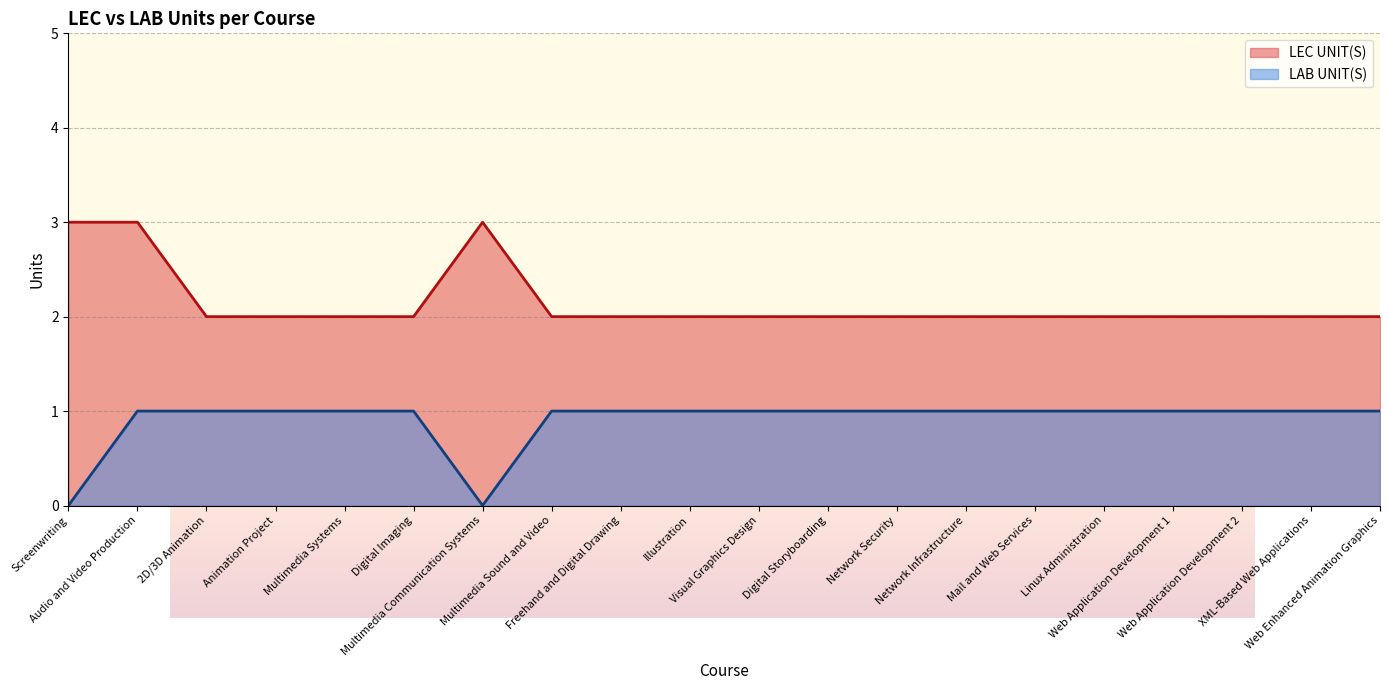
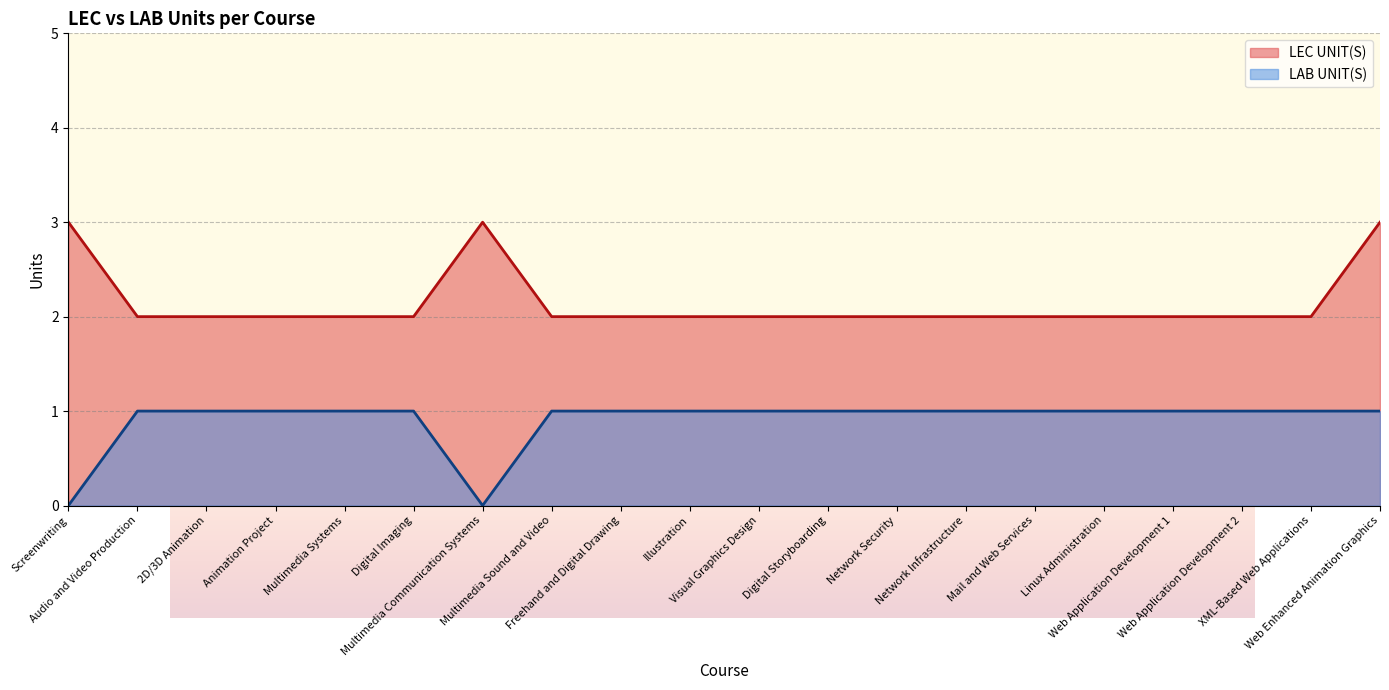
  {
    "LEC vs LAB Units per Course": {
      "LEC UNIT(S)": {
        "Screenwriting": 3,
-       "Audio and Video Production": 3,
-       "Web Enhanced Animation Graphics": 2
+       "Audio and Video Production": 2,
+       "Web Enhanced Animation Graphics": 3
      },
      "LAB UNIT(S)": {
        "Screenwriting": 0,
        "Audio and Video Production": 1,
        "Web Enhanced Animation Graphics": 1
      }
    }
  }
